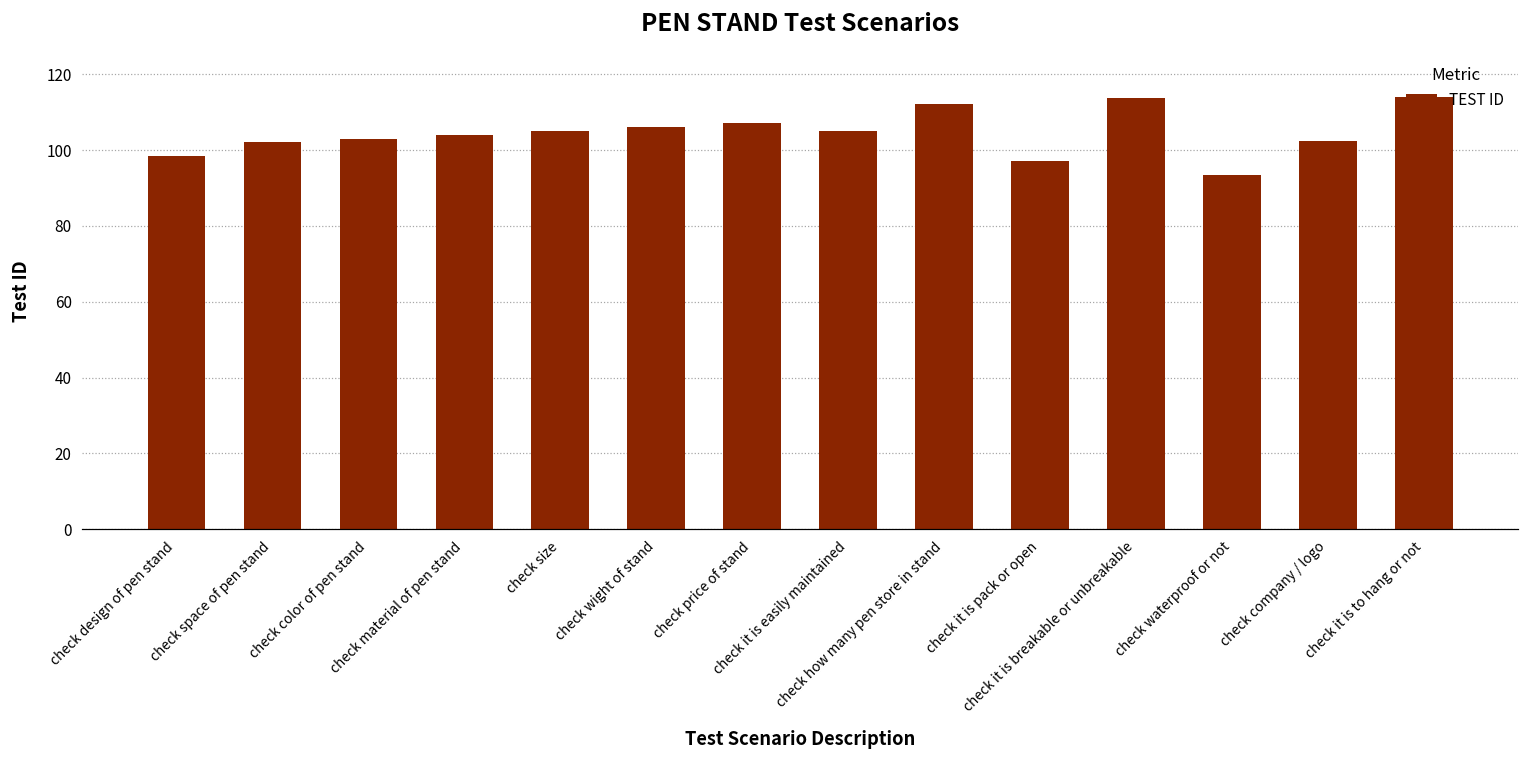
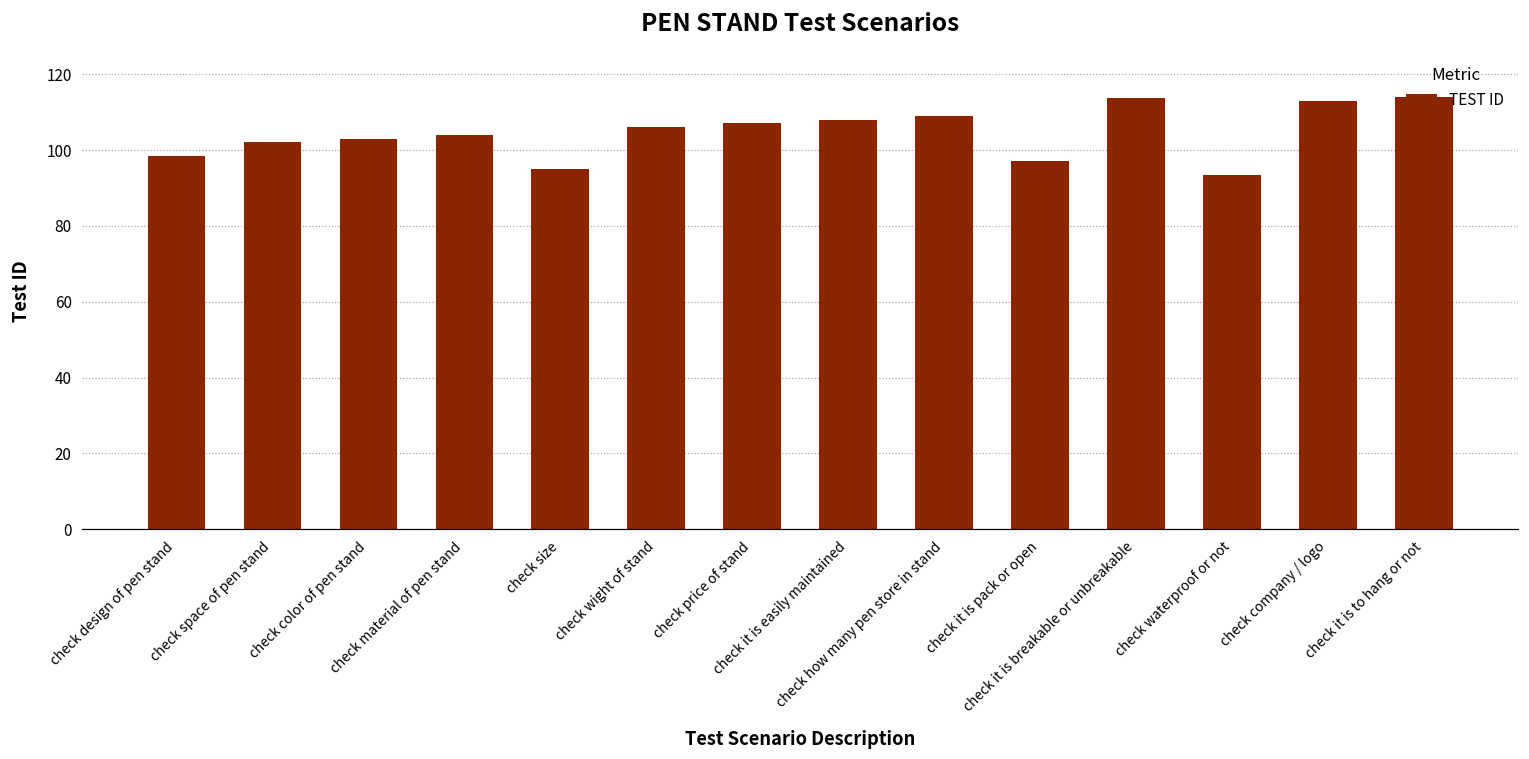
  {
    "check design of pen stand": 98,
    "check space of pen stand": 102,
    "check color of pen stand": 103,
    "check material of pen stand": 104,
-   "check size": 105,
+   "check size": 95,
    "check wight of stand": 106,
    "check price of stand": 107,
-   "check it is easily maintained": 105,
-   "check how many pen store in stand": 112,
+   "check it is easily maintained": 108,
+   "check how many pen store in stand": 109,
    "check it is pack or open": 97,
    "check it is breakable or unbreakable": 114,
    "check waterproof or not": 93,
-   "check company / logo": 102,
+   "check company / logo": 113,
    "check it is to hang or not": 114
  }
